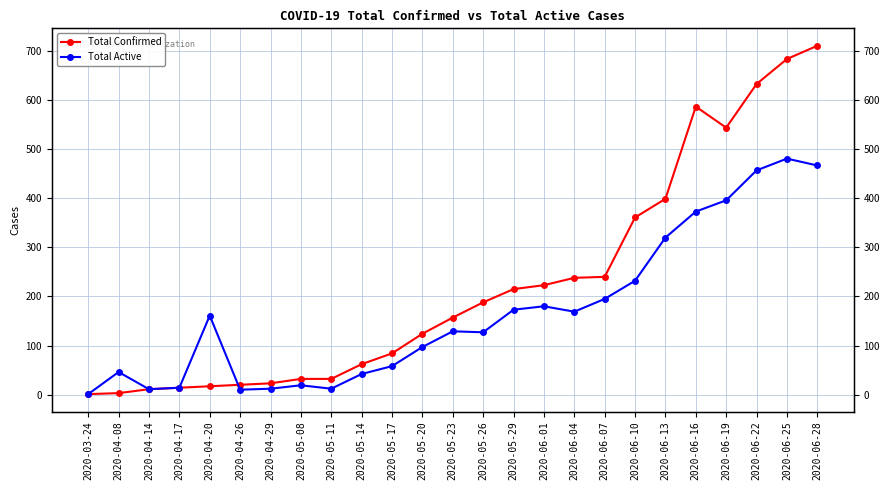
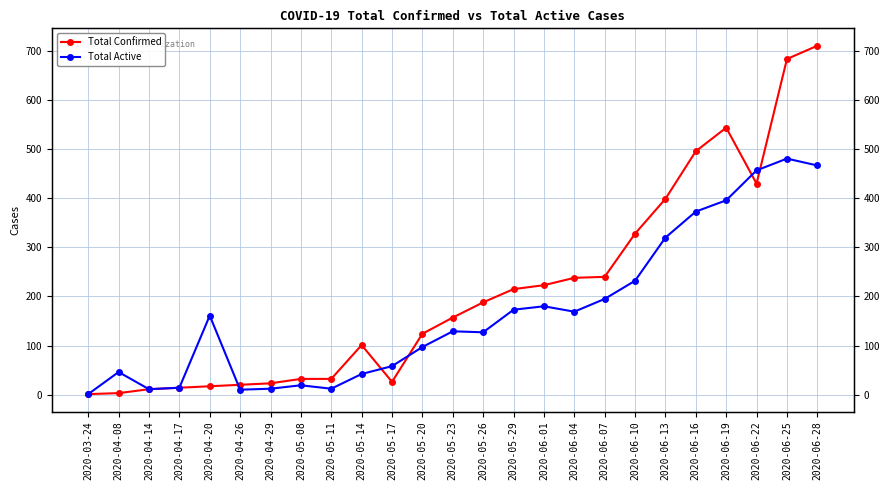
  {
    "Total Confirmed": {
      "2020-04-08": 0,
      "2020-04-20": 20,
      "2020-04-26": 20,
      "2020-04-29": 20,
      "2020-05-08": 30,
      "2020-05-11": 30,
-     "2020-05-14": 60,
-     "2020-05-17": 80,
+     "2020-05-14": 100,
+     "2020-05-17": 30,
      "2020-05-20": 120,
      "2020-05-23": 160,
      "2020-05-26": 190,
      "2020-05-29": 220,
      "2020-06-01": 220,
      "2020-06-04": 240,
      "2020-06-07": 240,
-     "2020-06-10": 360,
+     "2020-06-10": 330,
      "2020-06-13": 400,
-     "2020-06-16": 590,
+     "2020-06-16": 500,
      "2020-06-19": 540,
-     "2020-06-22": 630,
+     "2020-06-22": 430,
      "2020-06-25": 680,
      "2020-06-28": 710
    },
    "Total Active": {
      "2020-04-08": 50,
      "2020-04-20": 160,
      "2020-04-26": 10,
      "2020-04-29": 10,
      "2020-05-08": 20,
      "2020-05-11": 10,
      "2020-05-14": 40,
      "2020-05-17": 60,
      "2020-05-20": 100,
      "2020-05-23": 130,
      "2020-05-26": 130,
      "2020-05-29": 170,
      "2020-06-01": 180,
      "2020-06-04": 170,
      "2020-06-07": 200,
      "2020-06-10": 230,
      "2020-06-13": 320,
      "2020-06-16": 370,
      "2020-06-19": 400,
      "2020-06-22": 460,
      "2020-06-25": 480,
      "2020-06-28": 470
    }
  }
